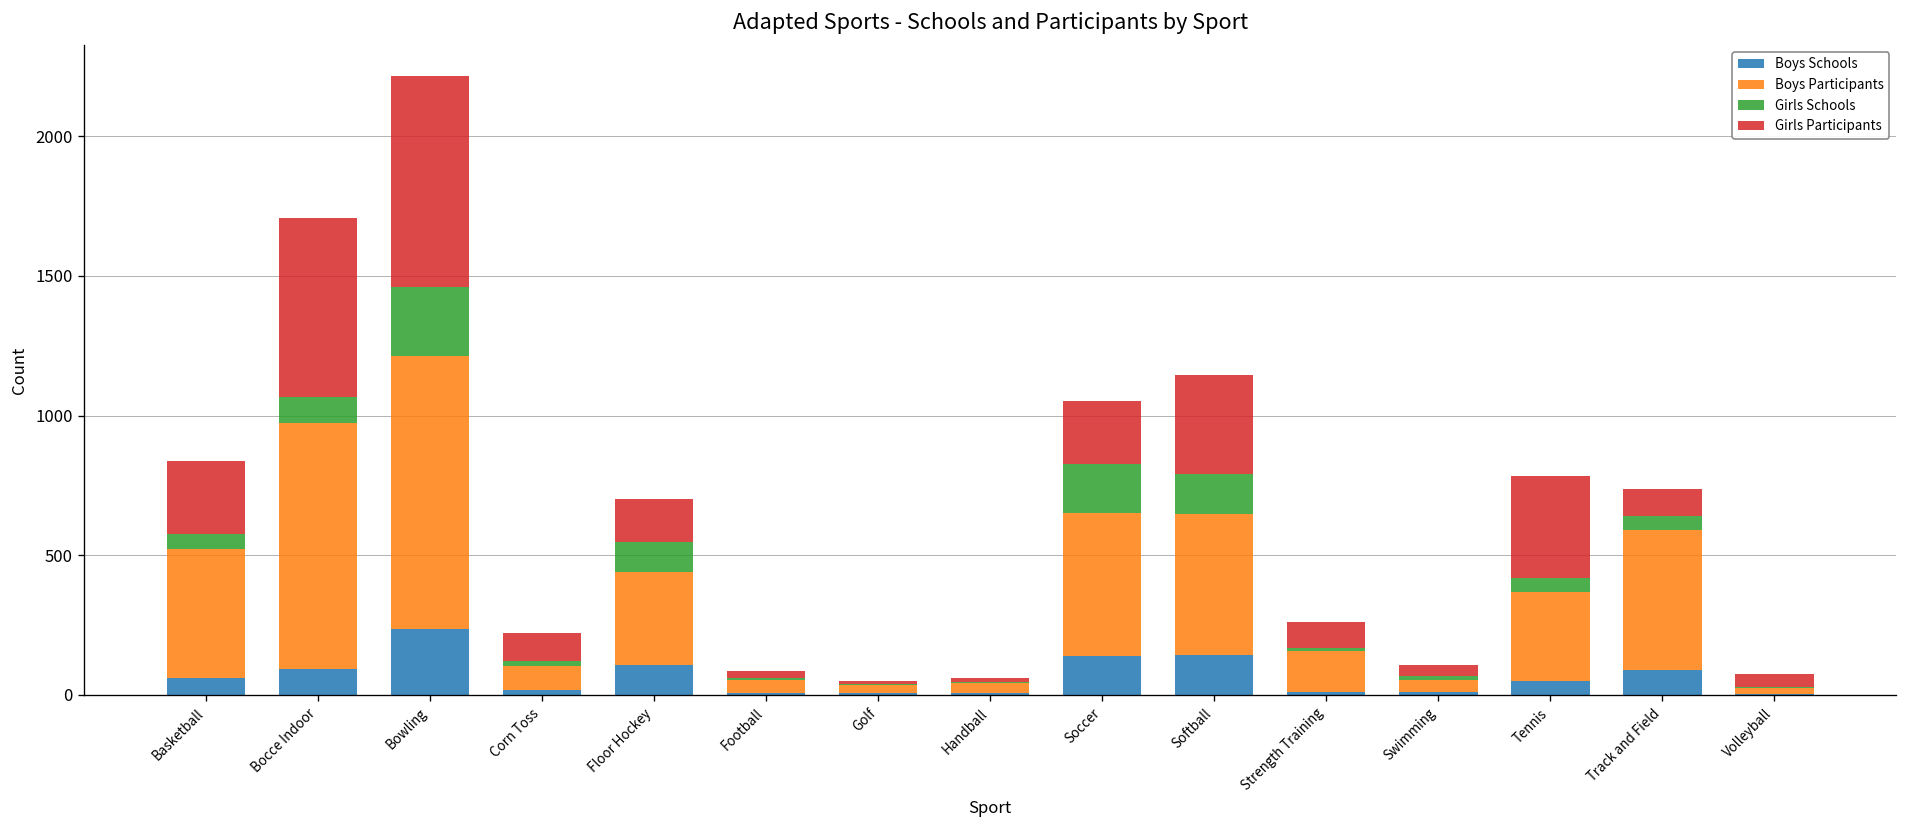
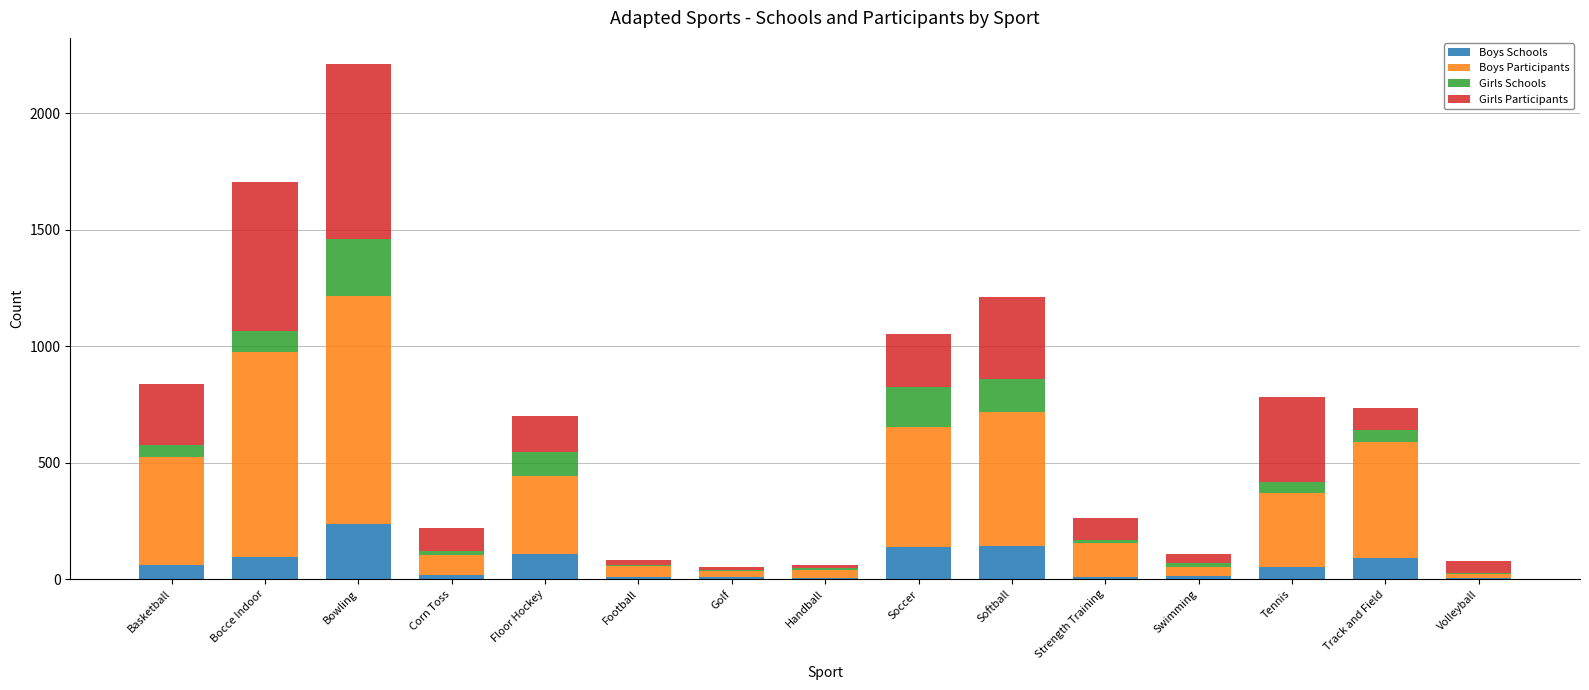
  {
    "Boys Schools": {
      "Basketball": 60,
      "Bocce Indoor": 90,
      "Bowling": 240,
      "Corn Toss": 20,
      "Floor Hockey": 110,
      "Soccer": 140,
      "Softball": 140,
      "Strength Training": 10,
      "Swimming": 10,
      "Tennis": 50,
      "Track and Field": 90
    },
    "Boys Participants": {
      "Basketball": 470,
      "Bocce Indoor": 880,
      "Bowling": 980,
      "Corn Toss": 80,
      "Floor Hockey": 340,
      "Football": 50,
      "Golf": 30,
      "Handball": 40,
      "Soccer": 510,
-     "Softball": 510,
+     "Softball": 570,
      "Strength Training": 150,
      "Swimming": 40,
      "Tennis": 320,
      "Track and Field": 500,
      "Volleyball": 20
    },
    "Girls Schools": {
      "Basketball": 50,
      "Bocce Indoor": 90,
      "Bowling": 250,
      "Corn Toss": 20,
      "Floor Hockey": 110,
      "Soccer": 180,
      "Softball": 140,
      "Strength Training": 10,
      "Swimming": 10,
      "Tennis": 50,
      "Track and Field": 50
    },
    "Girls Participants": {
      "Basketball": 260,
      "Bocce Indoor": 640,
      "Bowling": 750,
      "Corn Toss": 100,
      "Floor Hockey": 150,
      "Football": 20,
      "Golf": 10,
      "Handball": 10,
      "Soccer": 220,
      "Softball": 350,
      "Strength Training": 100,
      "Swimming": 40,
      "Tennis": 370,
      "Track and Field": 90,
      "Volleyball": 50
    }
  }
